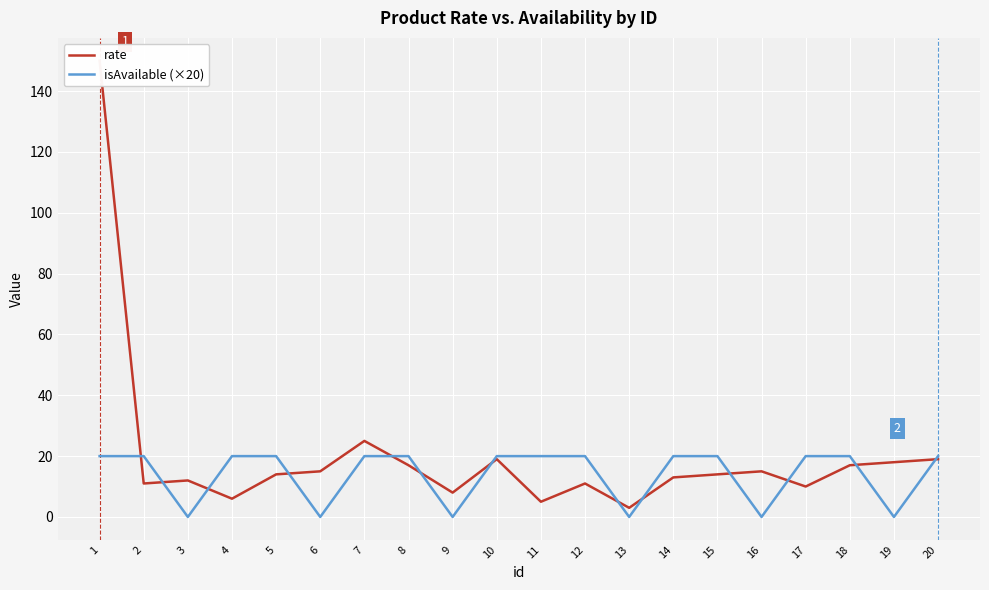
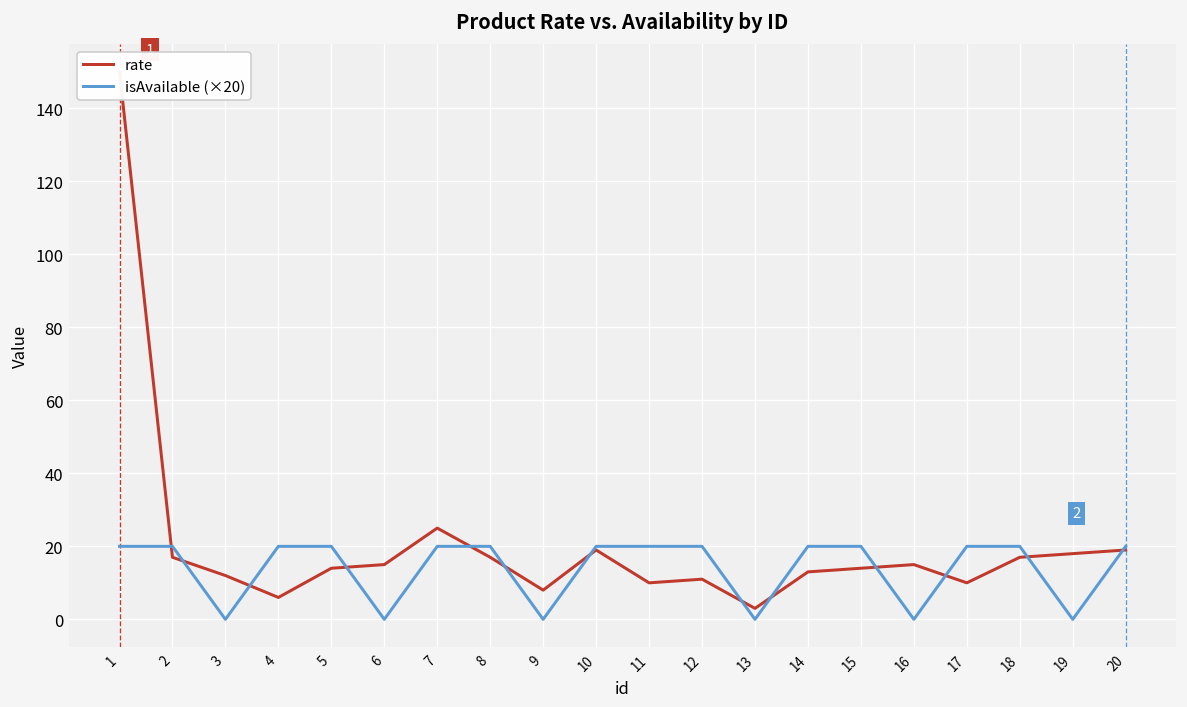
  {
    "rate": {
-     "2": 11,
+     "2": 17,
      "3": 12,
      "4": 6,
      "5": 14,
      "6": 15,
      "7": 25,
      "8": 17,
      "9": 8,
      "10": 19,
-     "11": 5,
+     "11": 10,
      "12": 11,
      "13": 3,
      "14": 13,
      "15": 14,
      "16": 15,
      "17": 10,
      "18": 17,
      "19": 18,
      "20": 19
    },
    "isAvailable (×20)": {
      "1": 20,
      "2": 20,
      "3": 0,
      "4": 20,
      "5": 20,
      "6": 0,
      "7": 20,
      "8": 20,
      "9": 0,
      "10": 20,
      "11": 20,
      "12": 20,
      "13": 0,
      "14": 20,
      "15": 20,
      "16": 0,
      "17": 20,
      "18": 20,
      "19": 0,
      "20": 20
    }
  }
